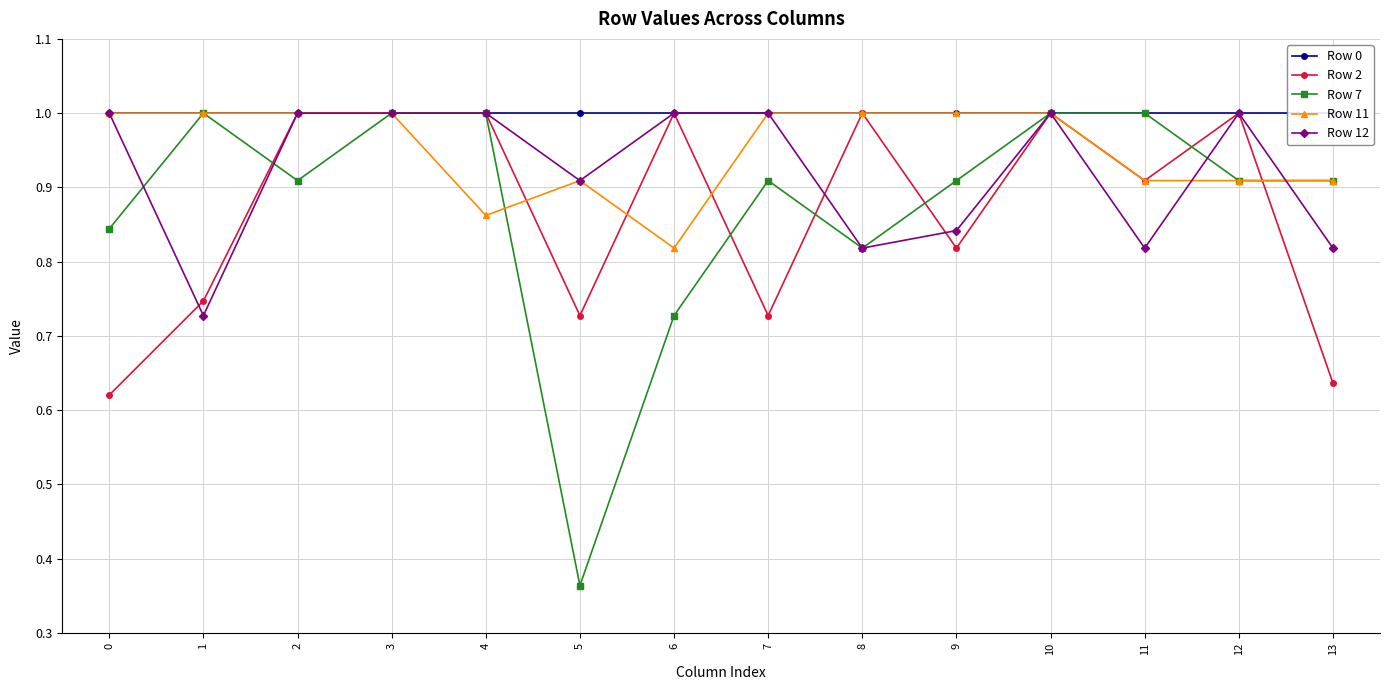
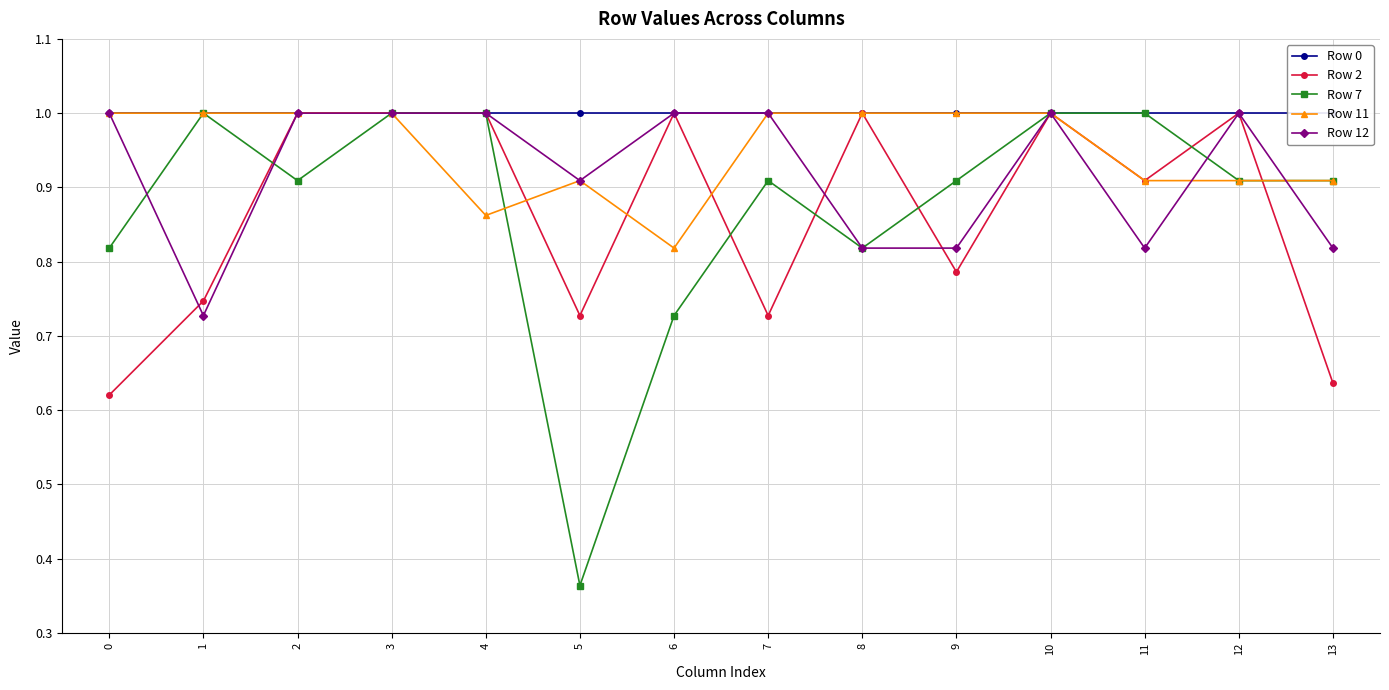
  {
    "Row 0": {
      "5": 1.00
    },
    "Row 2": {
      "0": 0.62,
      "1": 0.75,
      "5": 0.73,
      "7": 0.73,
-     "9": 0.82,
+     "9": 0.79,
      "13": 0.64
    },
    "Row 7": {
-     "0": 0.84,
+     "0": 0.82,
      "2": 0.91,
      "5": 0.36,
      "6": 0.73,
      "7": 0.91,
      "9": 0.91
    },
    "Row 11": {
      "4": 0.86,
      "6": 0.82
    },
    "Row 12": {
      "1": 0.73,
-     "9": 0.84,
+     "9": 0.82,
      "11": 0.82,
      "13": 0.82
    }
  }
